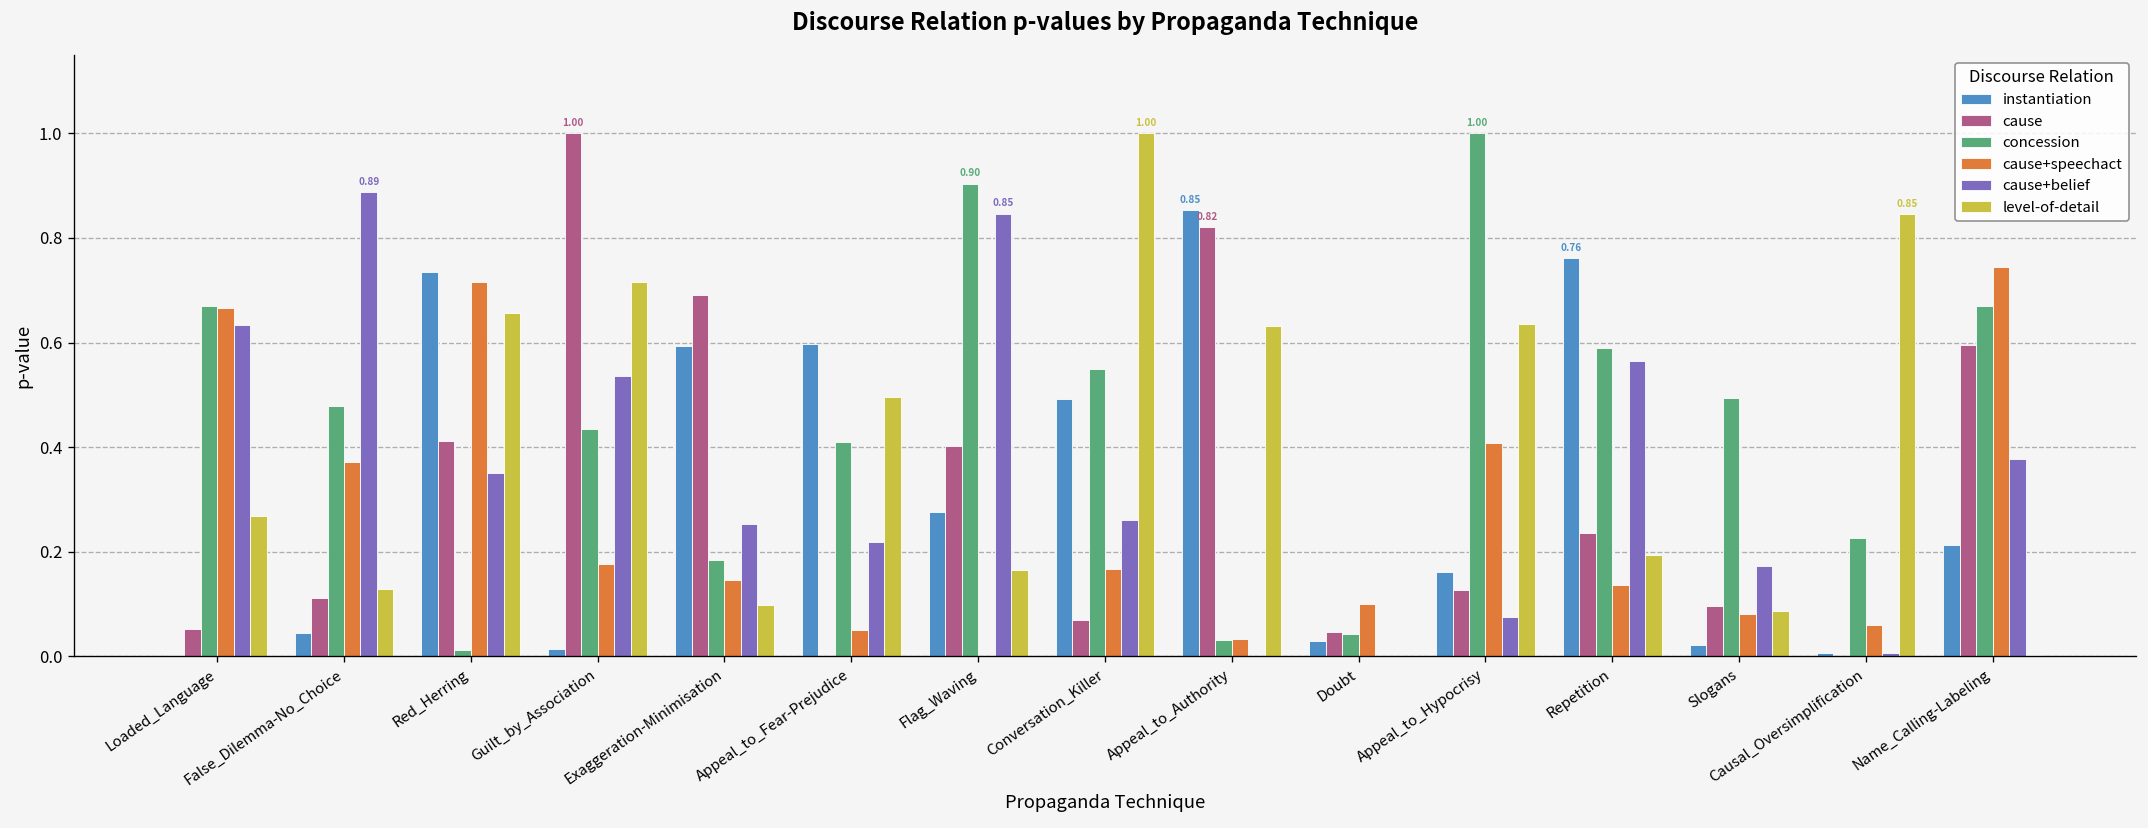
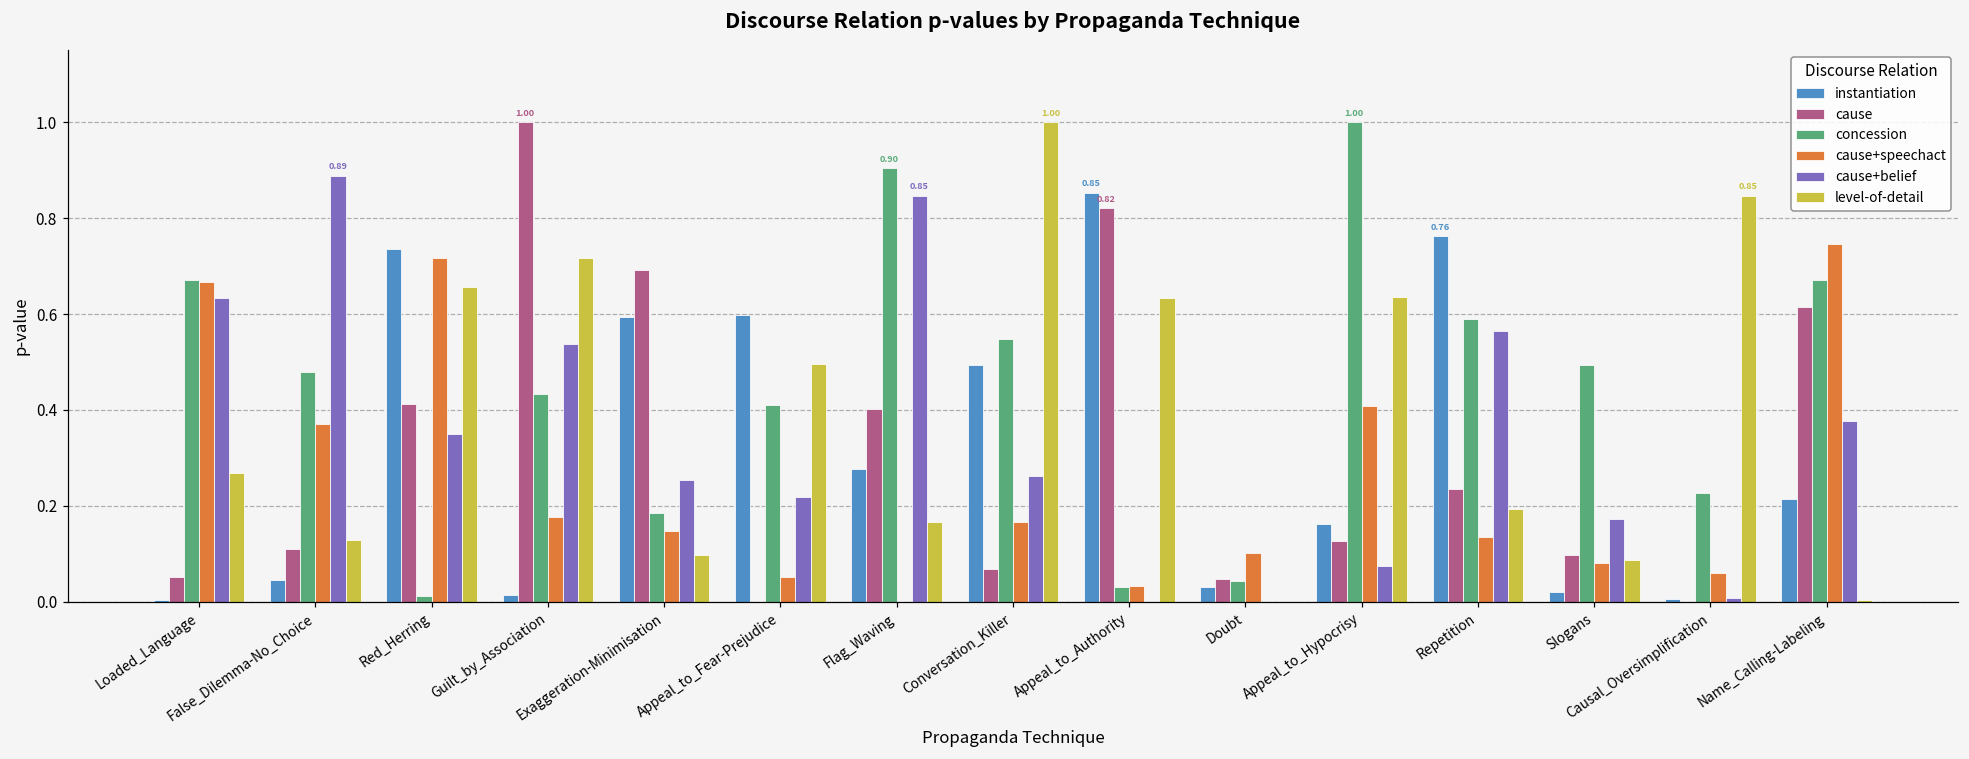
  {
    "instantiation": {
      "Appeal_to_Authority": 0.85,
      "Repetition": 0.76
    },
    "cause": {
      "Loaded_Language": 0.05,
      "False_Dilemma-No_Choice": 0.11,
      "Red_Herring": 0.41,
      "Exaggeration-Minimisation": 0.69,
      "Flag_Waving": 0.40,
      "Conversation_Killer": 0.07,
      "Doubt": 0.05,
      "Appeal_to_Hypocrisy": 0.13,
      "Repetition": 0.23,
      "Slogans": 0.10,
-     "Name_Calling-Labeling": 0.59
+     "Name_Calling-Labeling": 0.61
    },
    "concession": {
      "Flag_Waving": 0.90,
      "Appeal_to_Hypocrisy": 1.00
    },
    "cause+speechact": {
      "Loaded_Language": 0.67,
      "False_Dilemma-No_Choice": 0.37,
      "Red_Herring": 0.72,
      "Guilt_by_Association": 0.18,
      "Exaggeration-Minimisation": 0.15,
      "Appeal_to_Fear-Prejudice": 0.05,
      "Conversation_Killer": 0.17,
      "Appeal_to_Authority": 0.03,
      "Doubt": 0.10,
      "Appeal_to_Hypocrisy": 0.41,
      "Repetition": 0.14,
      "Slogans": 0.08,
      "Causal_Oversimplification": 0.06,
      "Name_Calling-Labeling": 0.75
    },
    "cause+belief": {
      "False_Dilemma-No_Choice": 0.89,
      "Flag_Waving": 0.85
    },
    "level-of-detail": {
      "Conversation_Killer": 1.00,
      "Causal_Oversimplification": 0.85
    }
  }
